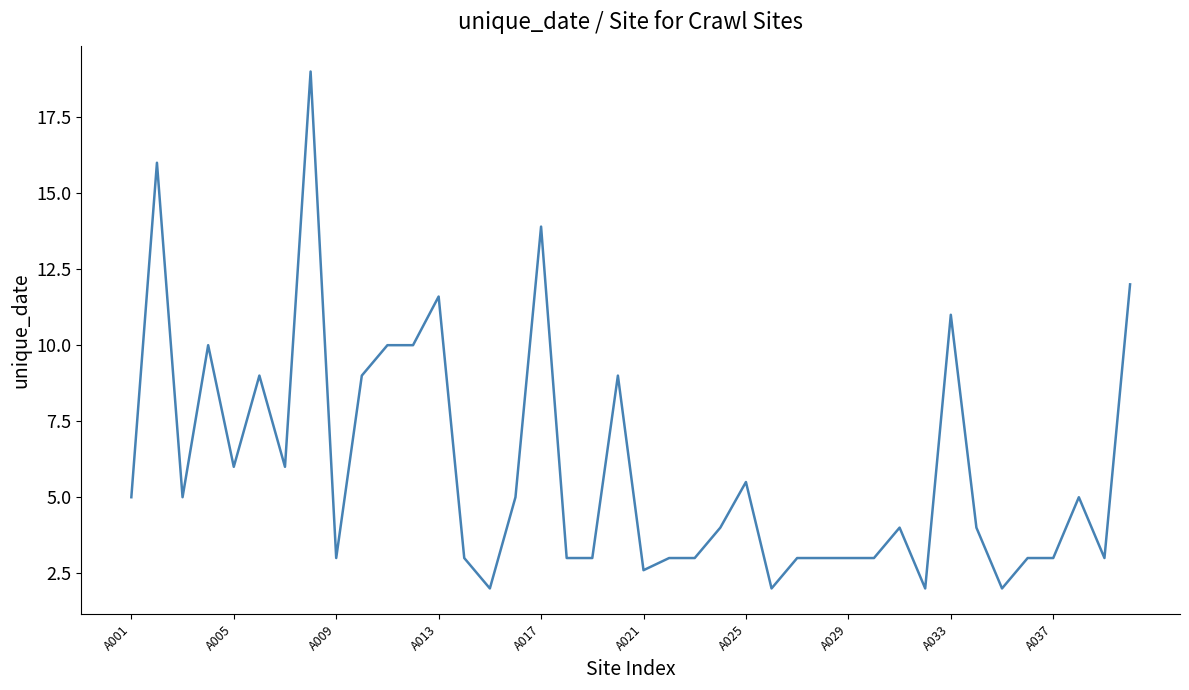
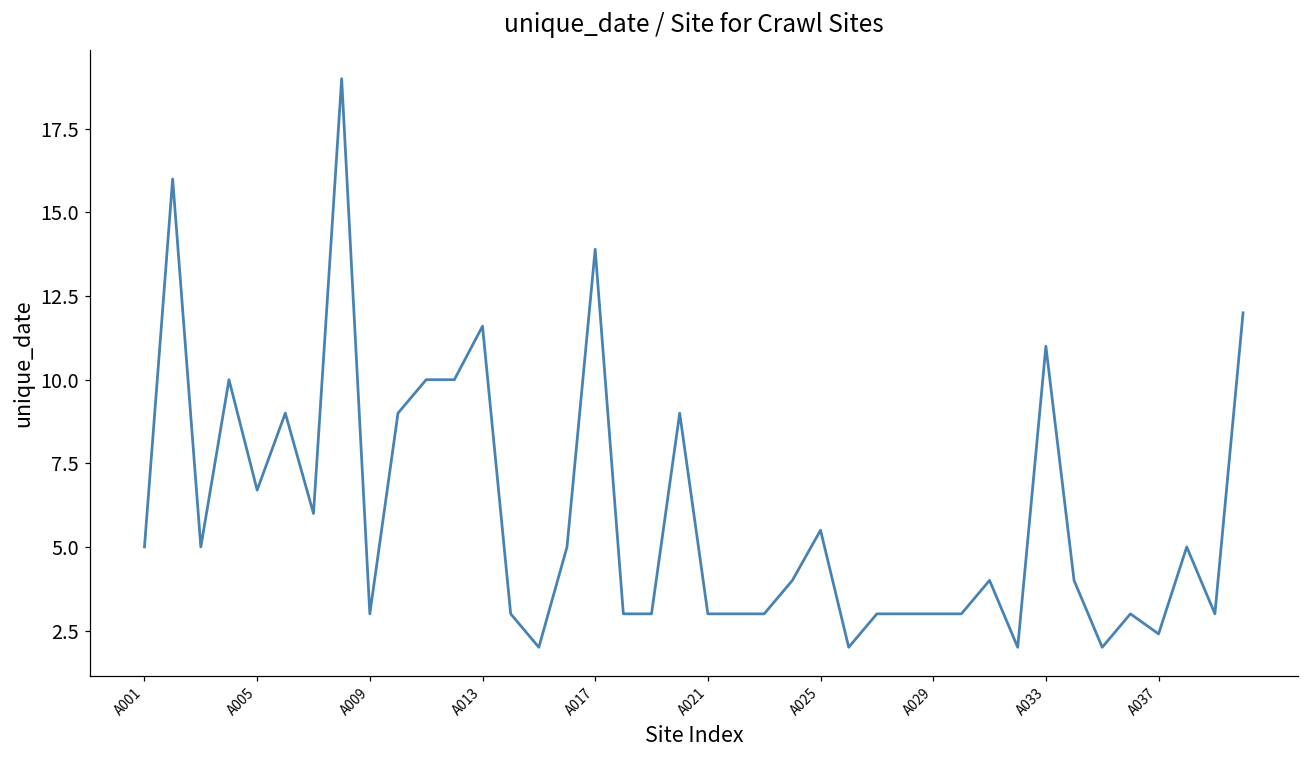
  {
    "A001": 5.0,
-   "A005": 6.0,
+   "A005": 6.7,
    "A009": 3.0,
    "A013": 11.6,
    "A017": 13.9,
-   "A021": 2.6,
+   "A021": 3.0,
    "A025": 5.5,
    "A029": 3.0,
    "A033": 11.0,
-   "A037": 3.0
+   "A037": 2.4
  }
